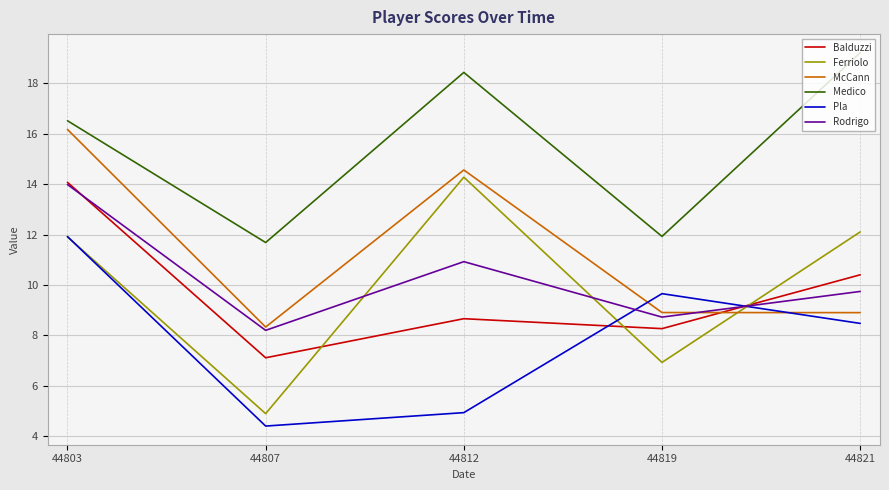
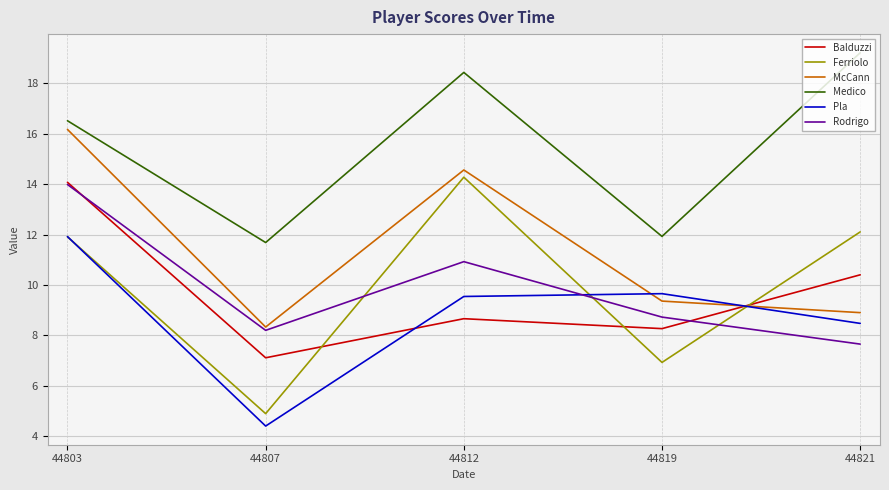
  {
    "Balduzzi": {
      "44807": 7.1,
      "44812": 8.7,
      "44819": 8.3,
      "44821": 10.4
    },
    "Ferriolo": {
      "44807": 4.9,
      "44812": 14.3,
      "44819": 6.9,
      "44821": 12.1
    },
    "McCann": {
      "44803": 16.2,
      "44807": 8.3,
      "44812": 14.6,
-     "44819": 8.9,
+     "44819": 9.4,
      "44821": 8.9
    },
    "Medico": {
      "44803": 16.5,
      "44807": 11.7,
      "44812": 18.4,
      "44819": 11.9
    },
    "Pla": {
      "44807": 4.4,
-     "44812": 4.9,
+     "44812": 9.5,
      "44819": 9.7,
      "44821": 8.5
    },
    "Rodrigo": {
      "44807": 8.2,
      "44812": 10.9,
      "44819": 8.7,
-     "44821": 9.7
+     "44821": 7.7
    }
  }
